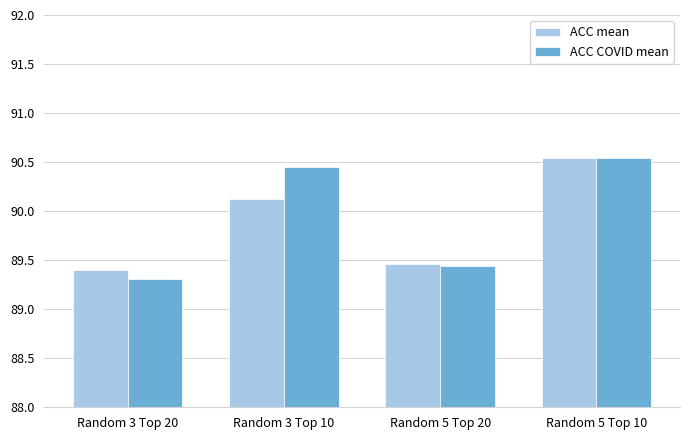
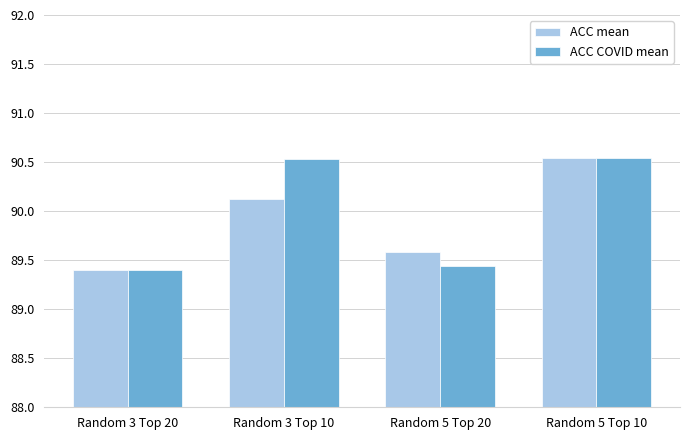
  {
    "ACC mean": {
      "Random 3 Top 20": 89.4,
      "Random 3 Top 10": 90.1,
-     "Random 5 Top 20": 89.5,
+     "Random 5 Top 20": 89.6,
      "Random 5 Top 10": 90.5
    },
    "ACC COVID mean": {
-     "Random 3 Top 20": 89.3,
-     "Random 3 Top 10": 90.45,
+     "Random 3 Top 20": 89.4,
+     "Random 3 Top 10": 90.53,
      "Random 5 Top 20": 89.4,
      "Random 5 Top 10": 90.5
    }
  }
